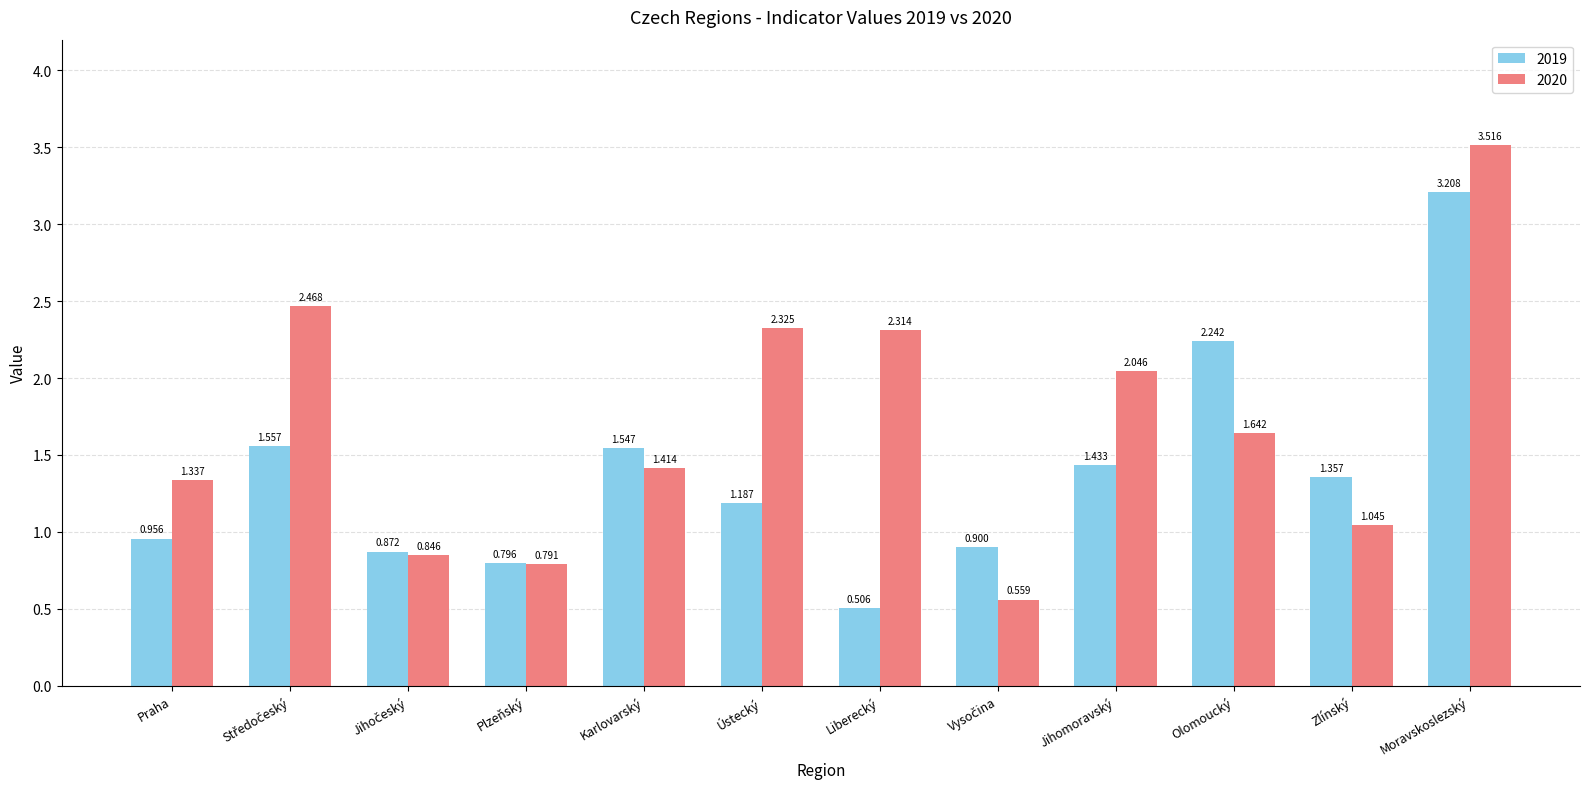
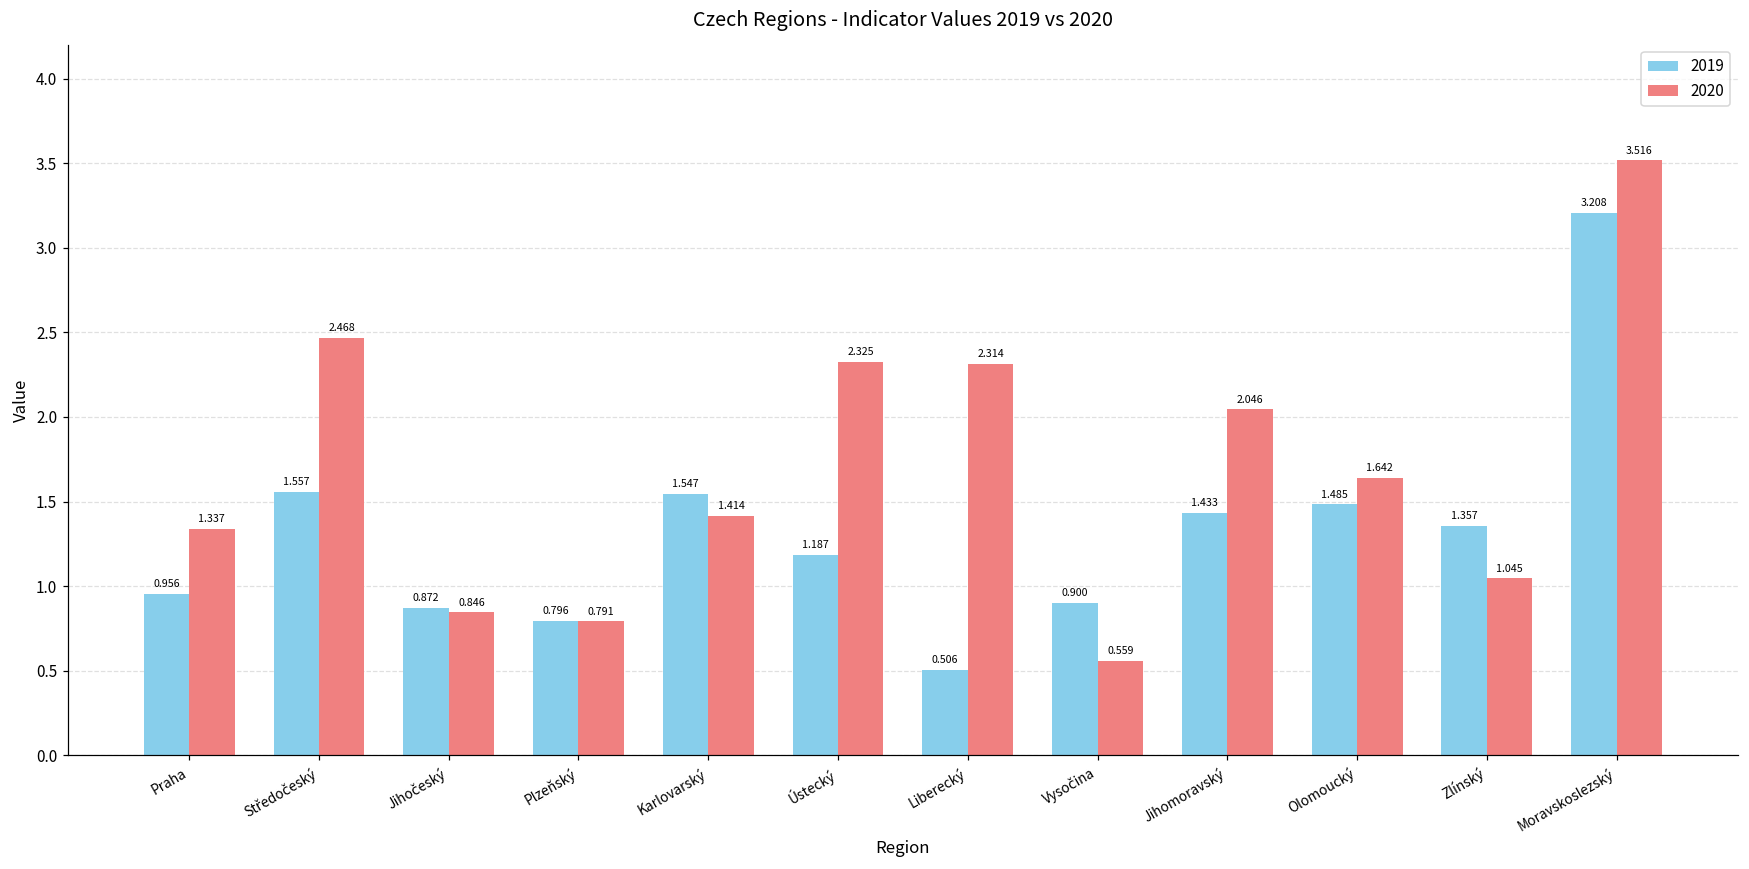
  {
    "2019": {
      "Praha": 0.956,
      "Středočeský": 1.557,
      "Jihočeský": 0.872,
      "Plzeňský": 0.796,
      "Karlovarský": 1.547,
      "Ústecký": 1.187,
      "Liberecký": 0.506,
      "Vysočina": 0.900,
      "Jihomoravský": 1.433,
-     "Olomoucký": 2.242,
+     "Olomoucký": 1.485,
      "Zlínský": 1.357,
      "Moravskoslezský": 3.208
    },
    "2020": {
      "Praha": 1.337,
      "Středočeský": 2.468,
      "Jihočeský": 0.846,
      "Plzeňský": 0.791,
      "Karlovarský": 1.414,
      "Ústecký": 2.325,
      "Liberecký": 2.314,
      "Vysočina": 0.559,
      "Jihomoravský": 2.046,
      "Olomoucký": 1.642,
      "Zlínský": 1.045,
      "Moravskoslezský": 3.516
    }
  }
